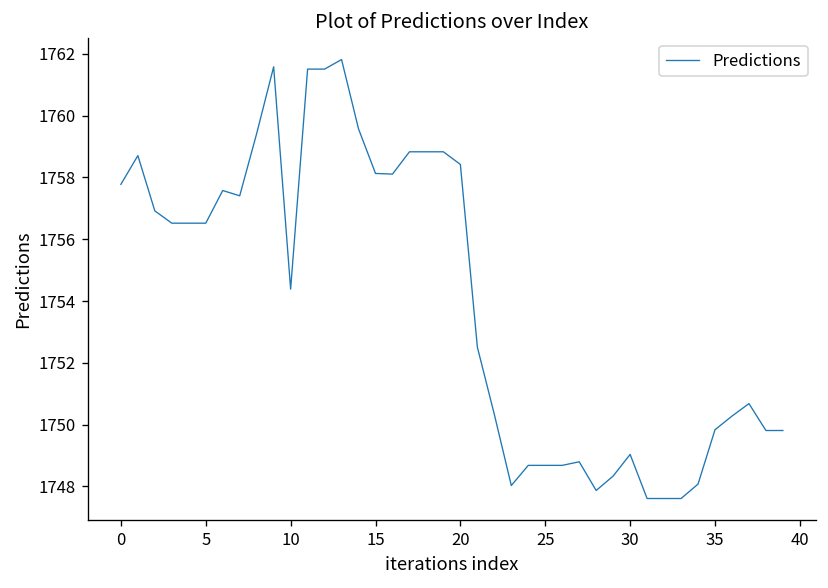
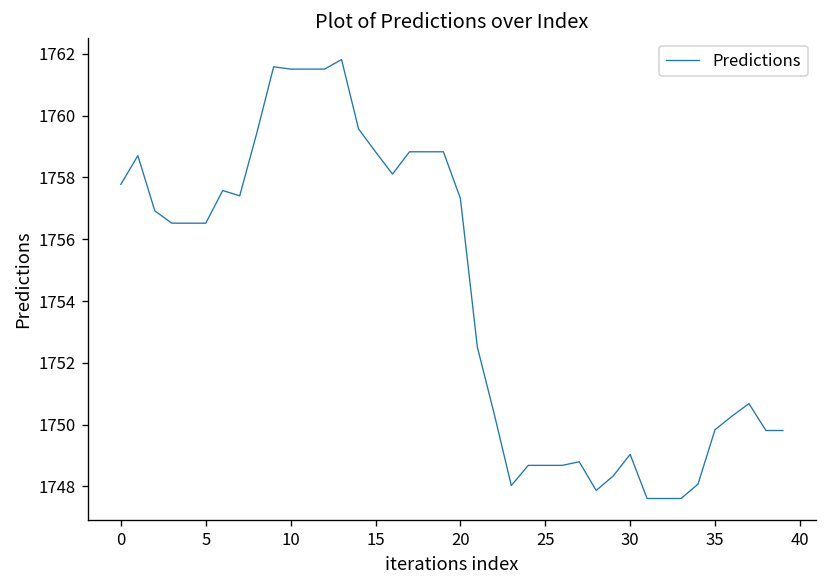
  {
    "0": 1757.8,
    "5": 1756.5,
-   "10": 1754.4,
-   "15": 1758.1,
-   "20": 1758.4,
+   "10": 1761.5,
+   "15": 1758.8,
+   "20": 1757.3,
    "25": 1748.7,
    "30": 1749.0,
    "35": 1749.8
  }
